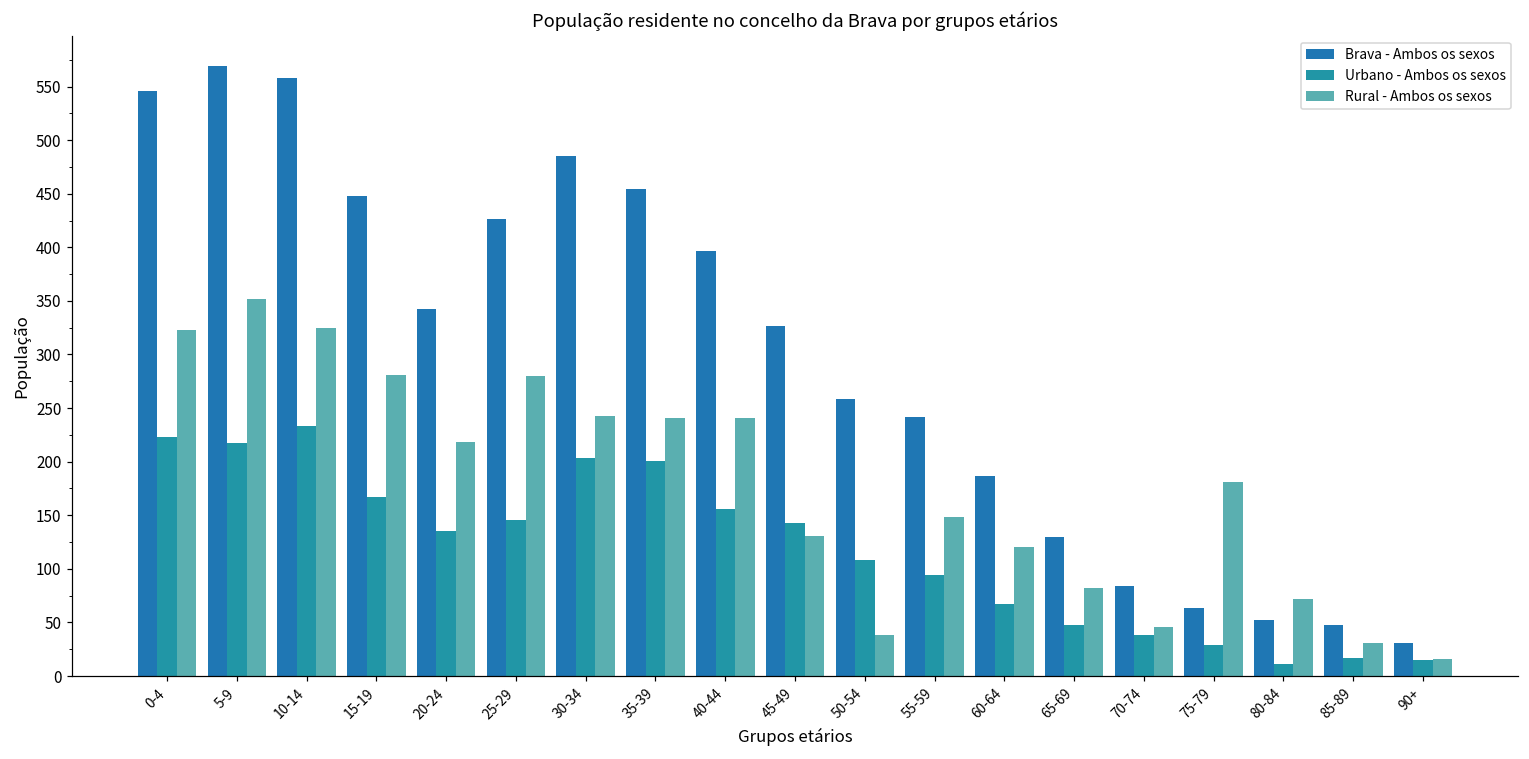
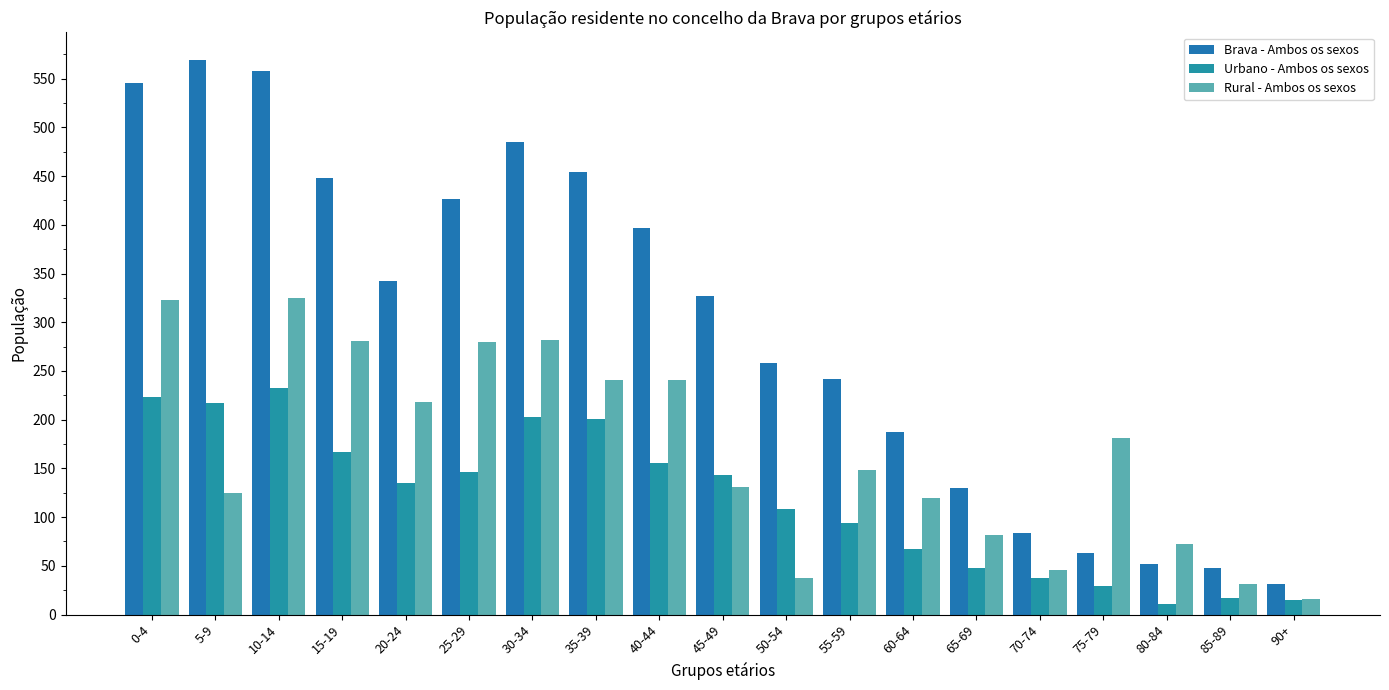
  {
    "Rural - Ambos os sexos": {
      "0-4": 320,
-     "5-9": 350,
+     "5-9": 130,
      "10-14": 330,
      "15-19": 280,
      "20-24": 220,
      "25-29": 280,
-     "30-34": 240,
+     "30-34": 280,
      "35-39": 240,
      "40-44": 240,
      "45-49": 130,
      "50-54": 40,
      "55-59": 150,
      "60-64": 120,
      "65-69": 80,
      "70-74": 50,
      "75-79": 180,
      "80-84": 70,
      "85-89": 30,
      "90+": 20
    }
  }
